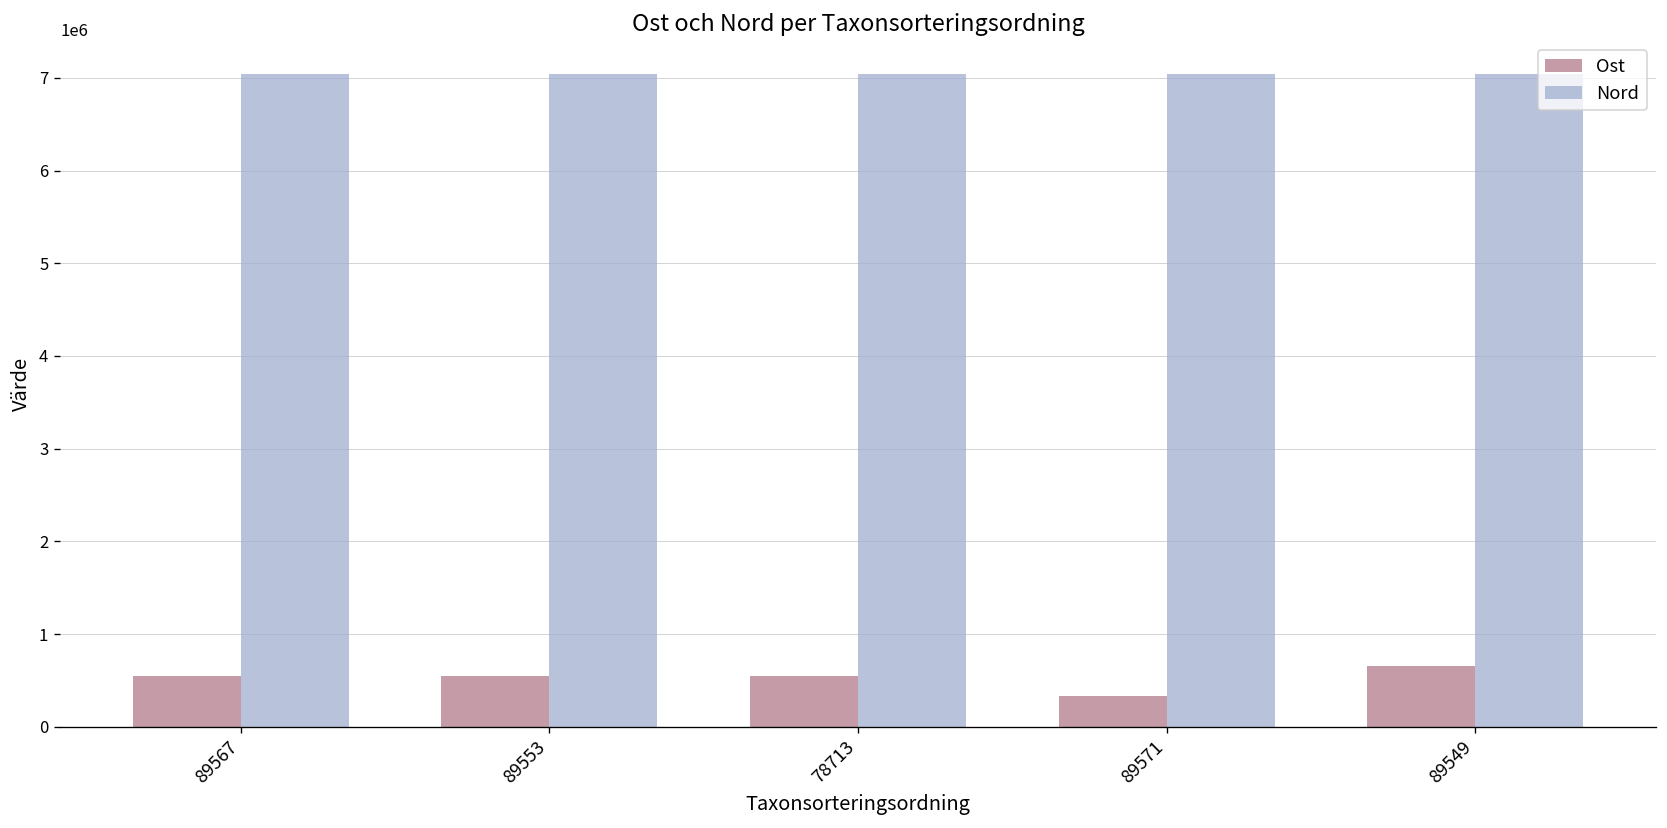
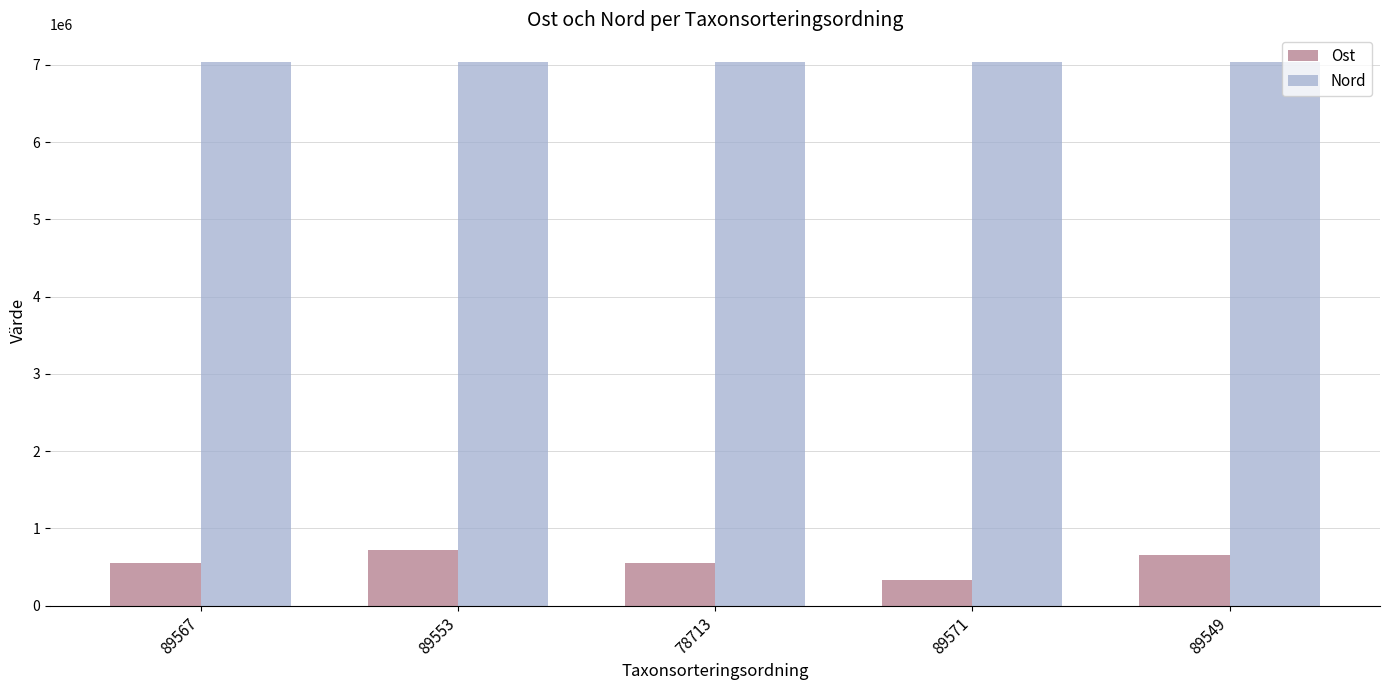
  {
    "Ost": {
      "89567": 500000,
-     "89553": 500000,
+     "89553": 700000,
      "78713": 500000,
      "89571": 300000,
      "89549": 700000
    },
    "Nord": {
      "89567": 7000000,
      "89553": 7000000,
      "78713": 7000000,
      "89571": 7000000,
      "89549": 7000000
    }
  }
